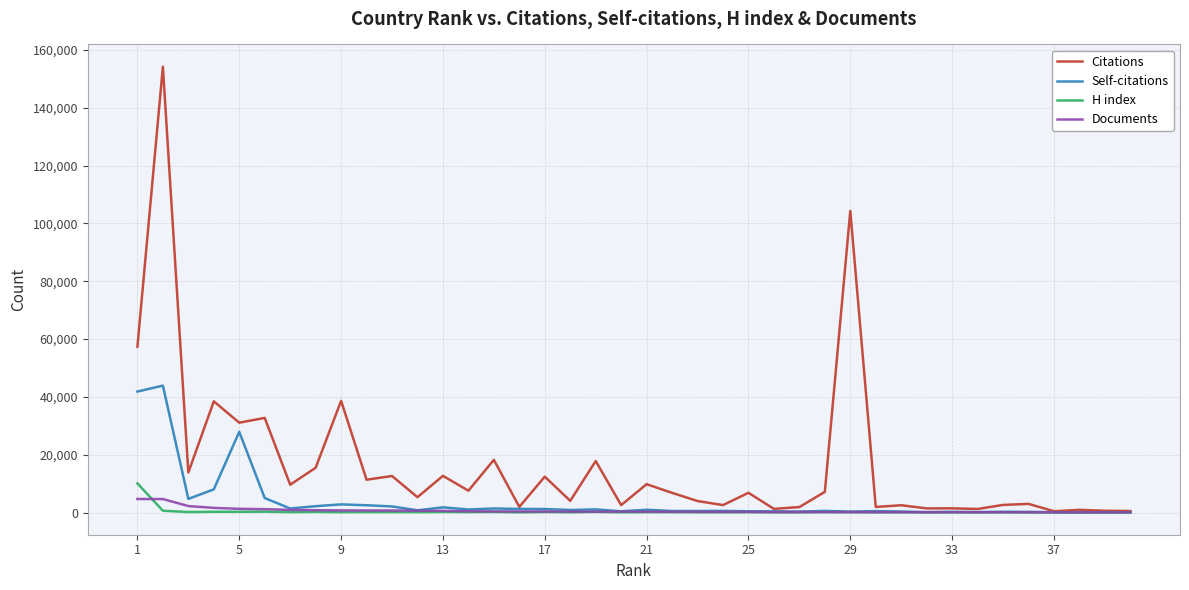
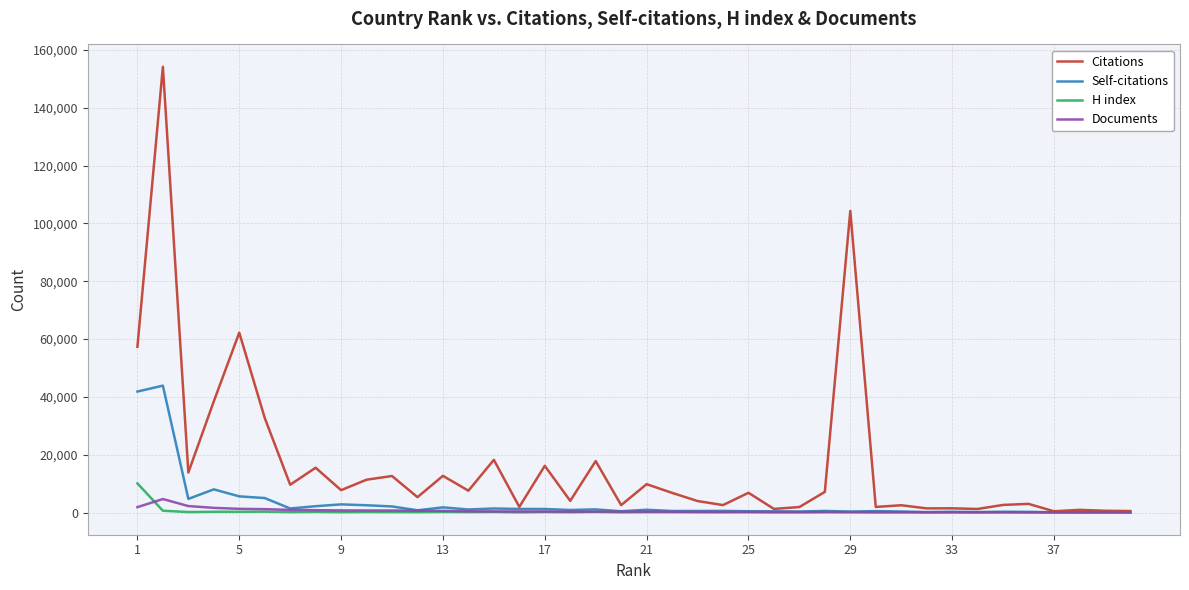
  {
    "Citations": {
      "1": "57,000",
-     "5": "31,000",
-     "9": "39,000",
+     "5": "62,000",
+     "9": "8,000",
      "13": "13,000",
-     "17": "12,000",
+     "17": "16,000",
      "21": "10,000",
      "25": "7,000",
      "29": "104,000",
      "33": "1,000"
    },
    "Self-citations": {
      "1": "42,000",
-     "5": "28,000",
+     "5": "6,000",
      "9": "3,000",
      "13": "2,000"
    },
    "H index": {
      "1": "10,000",
      "5": "0"
    },
    "Documents": {
-     "1": "5,000",
+     "1": "2,000",
      "5": "1,000"
    }
  }
